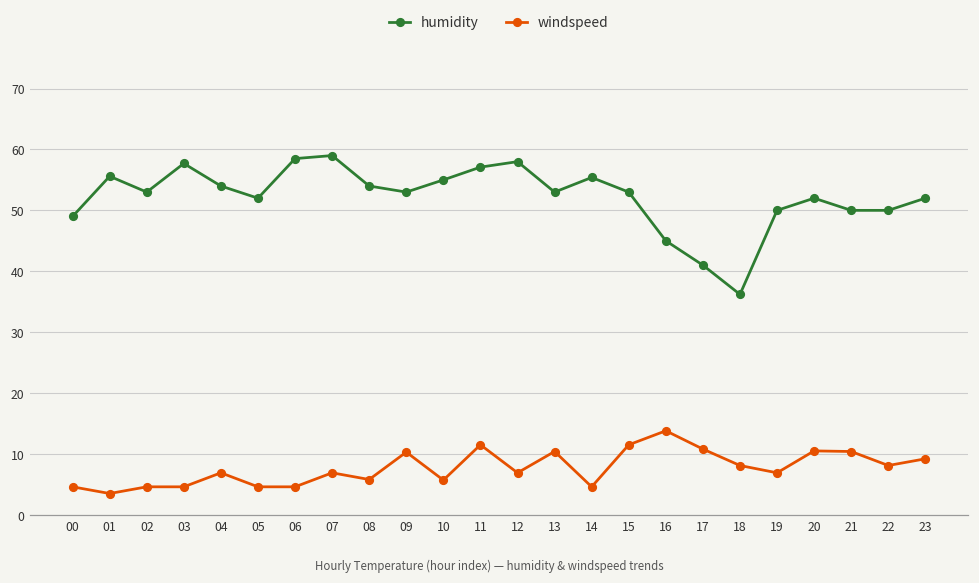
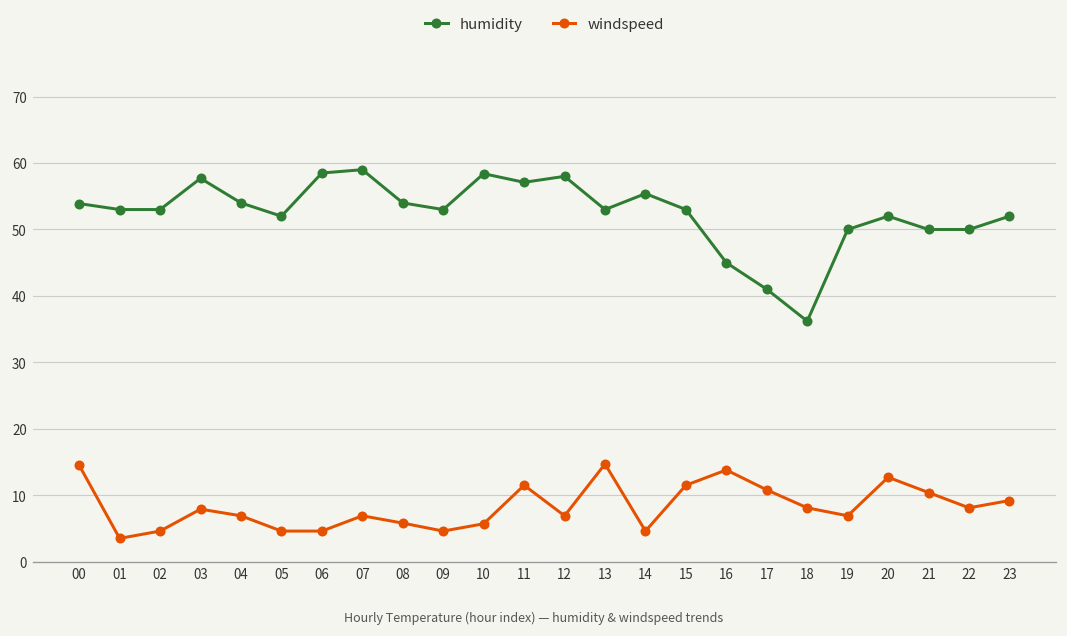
  {
    "humidity": {
-     "00": 49,
-     "01": 56,
+     "00": 54,
+     "01": 53,
      "02": 53,
      "03": 58,
      "04": 54,
      "05": 52,
      "06": 59,
      "07": 59,
      "08": 54,
      "09": 53,
-     "10": 55,
+     "10": 58,
      "11": 57,
      "12": 58,
      "13": 53,
      "14": 55,
      "15": 53,
      "16": 45,
      "17": 41,
      "18": 36,
      "19": 50,
      "20": 52,
      "21": 50,
      "22": 50,
      "23": 52
    },
    "windspeed": {
-     "00": 5,
+     "00": 15,
      "01": 4,
      "02": 5,
-     "03": 5,
+     "03": 8,
      "04": 7,
      "05": 5,
      "06": 5,
      "07": 7,
      "08": 6,
-     "09": 10,
+     "09": 5,
      "10": 6,
      "11": 12,
      "12": 7,
-     "13": 10,
+     "13": 15,
      "14": 5,
      "15": 12,
      "16": 14,
      "17": 11,
      "18": 8,
      "19": 7,
-     "20": 11,
+     "20": 13,
      "21": 10,
      "22": 8,
      "23": 9
    }
  }
